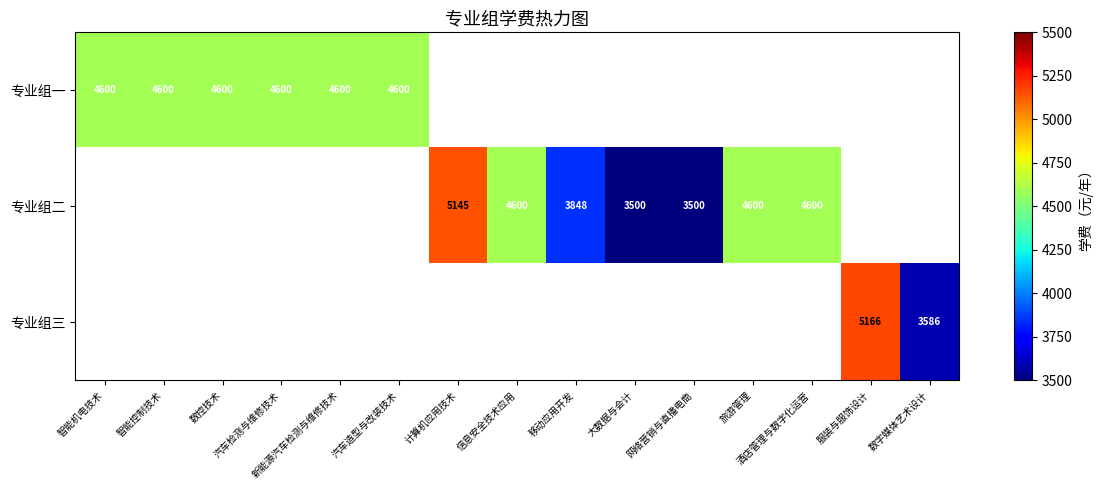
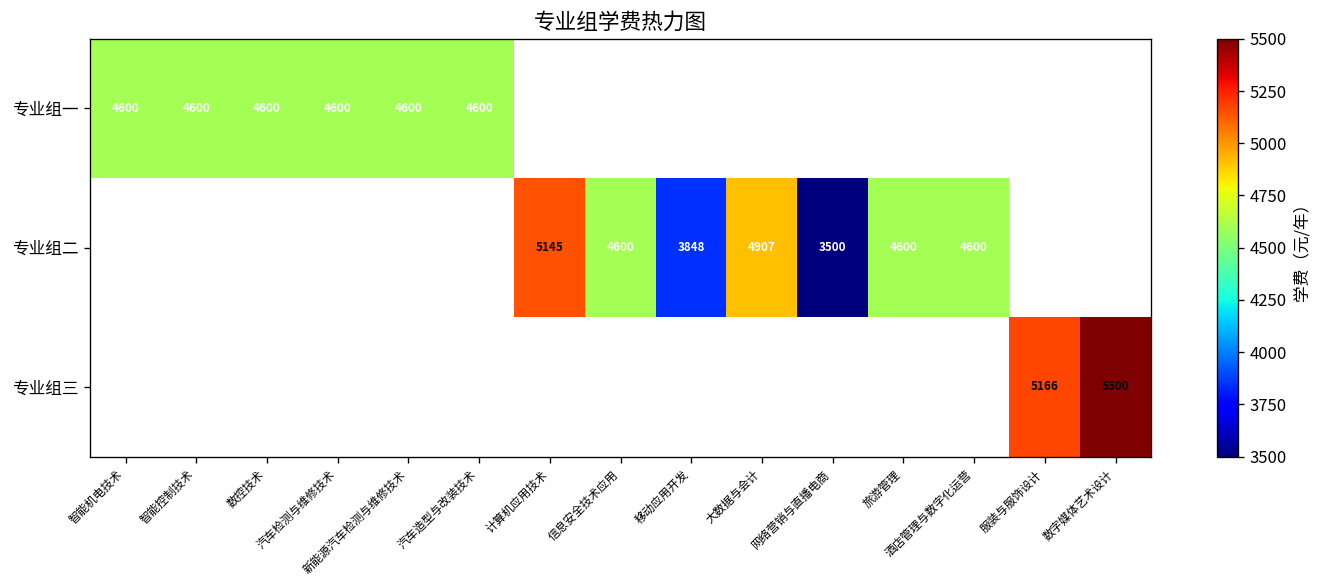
  {
    "专业组一": {
      "智能机电技术": 4600,
      "智能控制技术": 4600,
      "数控技术": 4600,
      "汽车检测与维修技术": 4600,
      "新能源汽车检测与维修技术": 4600,
      "汽车造型与改装技术": 4600
    },
    "专业组二": {
      "计算机应用技术": 5145,
      "信息安全技术应用": 4600,
      "移动应用开发": 3848,
-     "大数据与会计": 3500,
+     "大数据与会计": 4907,
      "网络营销与直播电商": 3500,
      "旅游管理": 4600,
      "酒店管理与数字化运营": 4600
    },
    "专业组三": {
      "服装与服饰设计": 5166,
-     "数字媒体艺术设计": 3586
+     "数字媒体艺术设计": 5500
    }
  }
